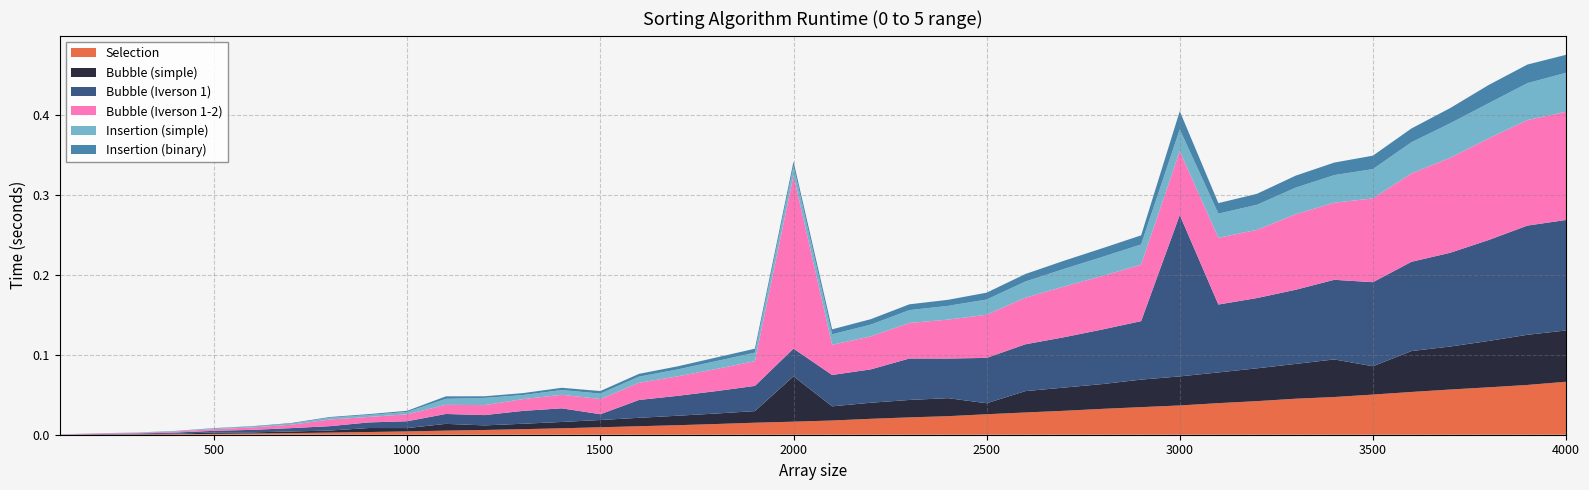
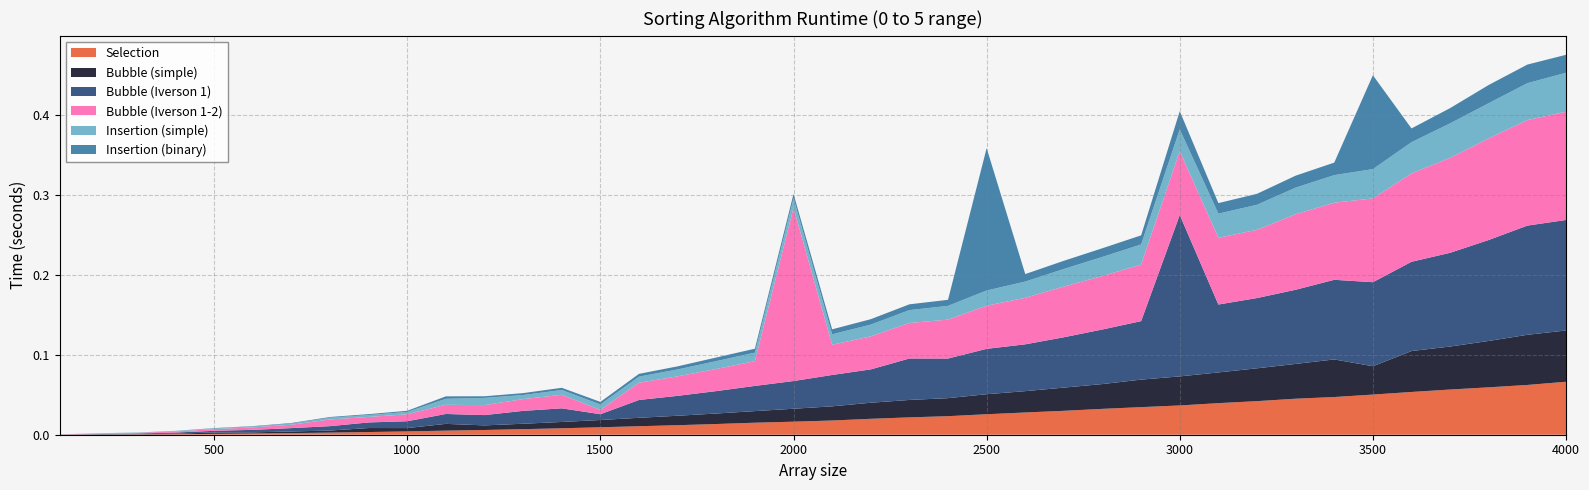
  {
    "Selection": {
      "1000": 0.00,
      "1500": 0.01,
      "2000": 0.02,
      "2500": 0.03,
      "3000": 0.04,
      "3500": 0.05,
      "4000": 0.07
    },
    "Bubble (simple)": {
      "1000": 0.00,
      "1500": 0.01,
-     "2000": 0.06,
-     "2500": 0.01,
+     "2000": 0.02,
+     "2500": 0.03,
      "3000": 0.04,
      "3500": 0.04,
      "4000": 0.06
    },
    "Bubble (Iverson 1)": {
      "1000": 0.01,
      "1500": 0.01,
      "2000": 0.03,
      "2500": 0.06,
      "3000": 0.20,
      "3500": 0.11,
      "4000": 0.14
    },
    "Bubble (Iverson 1-2)": {
-     "1500": 0.02,
+     "1500": 0.01,
      "2000": 0.22,
      "2500": 0.05,
      "3000": 0.08,
      "3500": 0.10,
      "4000": 0.14
    },
    "Insertion (simple)": {
      "1500": 0.01,
      "2000": 0.01,
      "2500": 0.02,
      "3000": 0.03,
      "3500": 0.04,
      "4000": 0.05
    },
    "Insertion (binary)": {
      "1500": 0.00,
      "2000": 0.01,
-     "2500": 0.01,
+     "2500": 0.18,
      "3000": 0.02,
-     "3500": 0.02,
+     "3500": 0.12,
      "4000": 0.02
    }
  }
